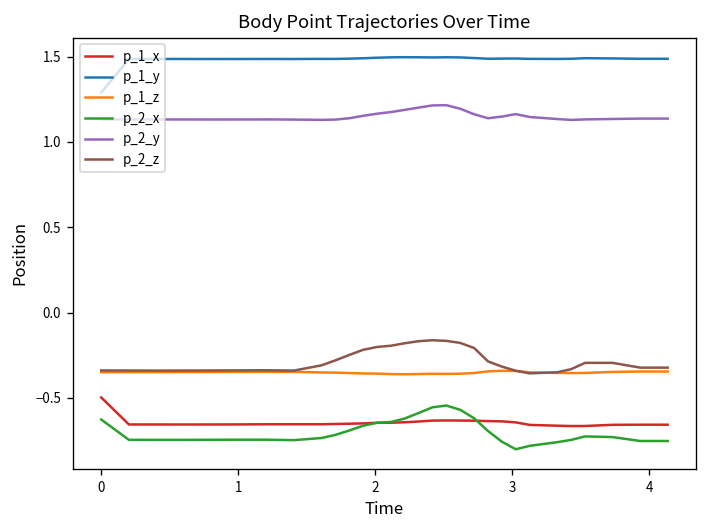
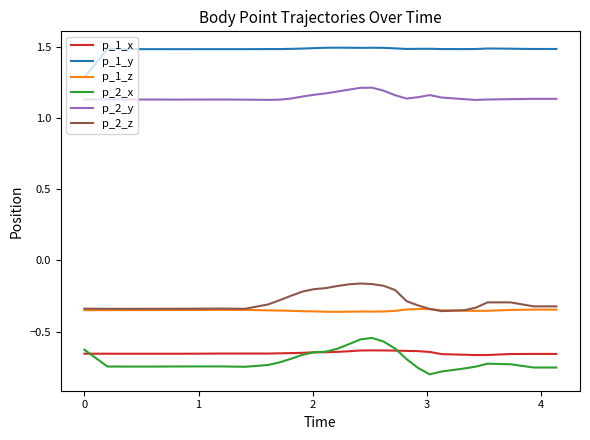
  {
    "p_1_x": {
-     "0": -0.50
+     "0": -0.66
    },
    "p_2_x": {
      "0": -0.63
    }
  }
